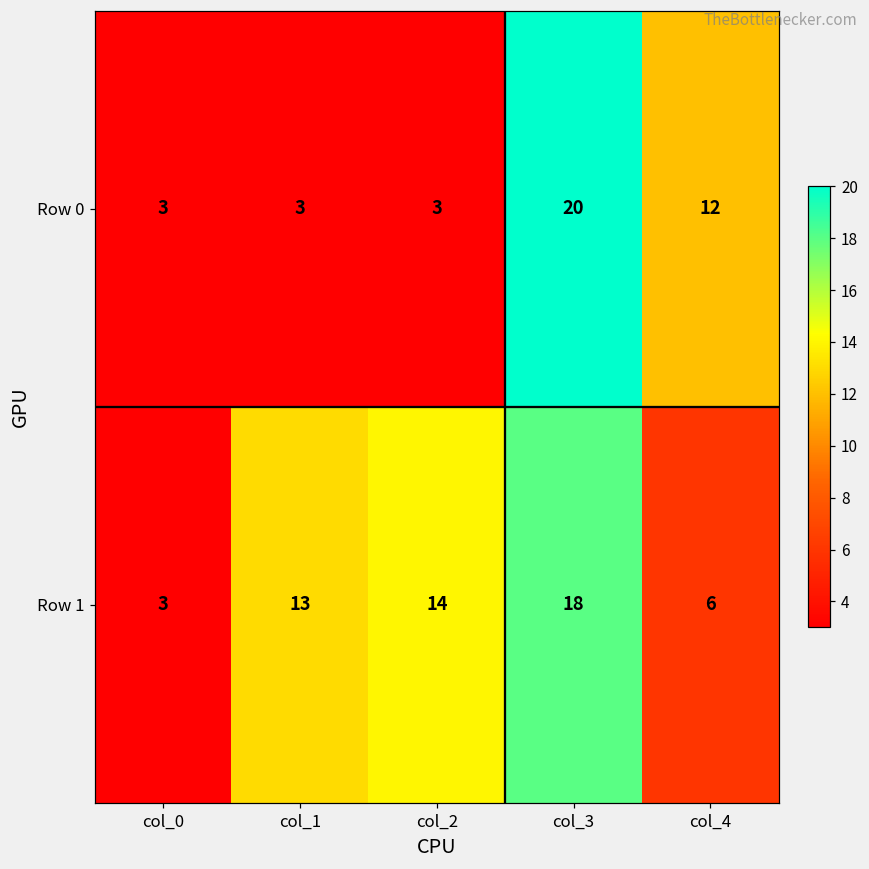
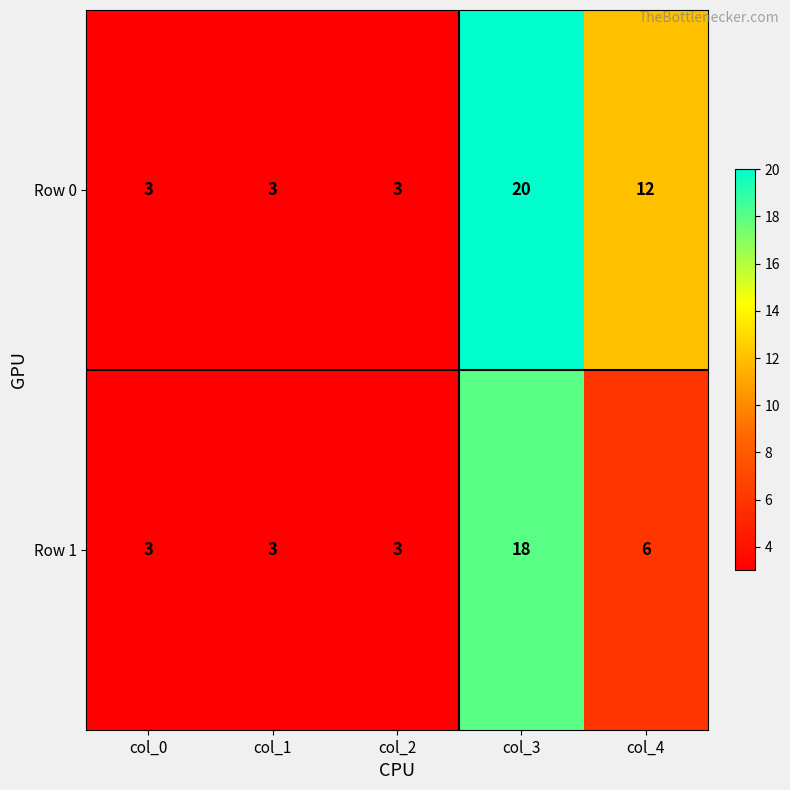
  {
    "Row 0": {
      "col_0": 3,
      "col_1": 3,
      "col_2": 3,
      "col_3": 20,
      "col_4": 12
    },
    "Row 1": {
      "col_0": 3,
-     "col_1": 13,
-     "col_2": 14,
+     "col_1": 3,
+     "col_2": 3,
      "col_3": 18,
      "col_4": 6
    }
  }
